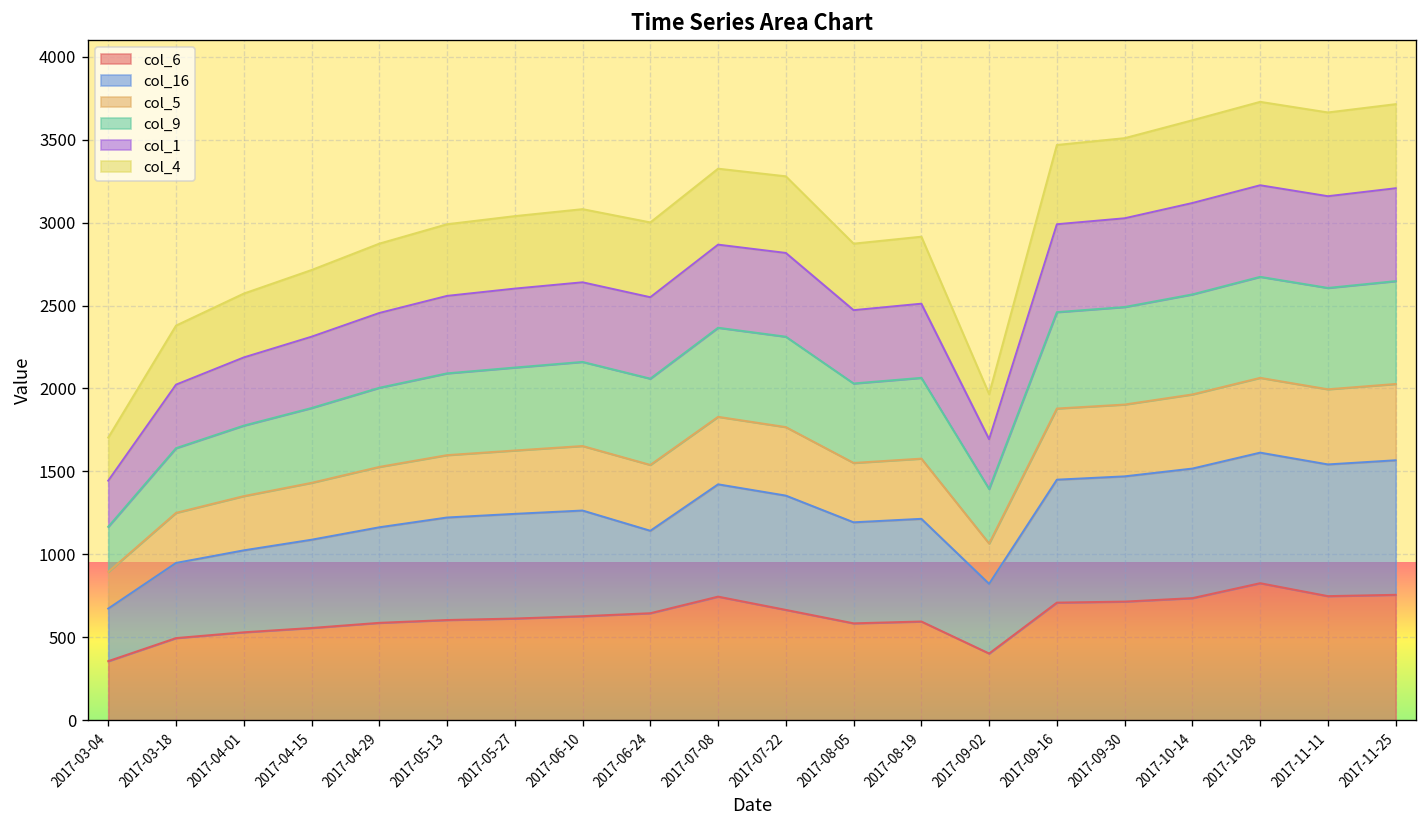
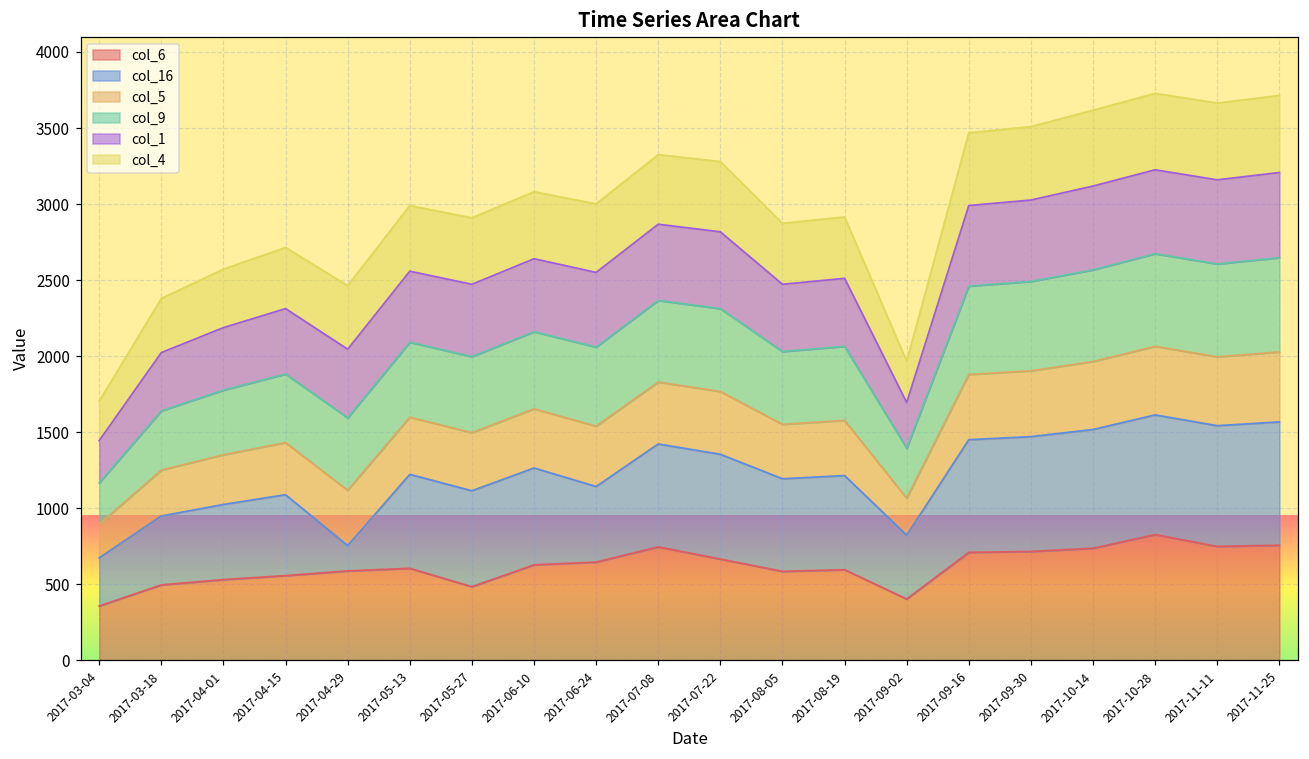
  {
    "col_6": {
      "2017-03-04": 360,
      "2017-03-18": 500,
      "2017-04-01": 530,
      "2017-04-15": 560,
      "2017-04-29": 590,
      "2017-05-13": 600,
-     "2017-05-27": 610,
+     "2017-05-27": 480,
      "2017-06-10": 630,
      "2017-06-24": 650,
      "2017-07-08": 750,
      "2017-07-22": 670,
      "2017-08-05": 580,
      "2017-08-19": 600,
      "2017-09-02": 400,
      "2017-09-16": 710,
      "2017-09-30": 720,
      "2017-10-14": 740,
      "2017-10-28": 830,
      "2017-11-11": 750,
      "2017-11-25": 760
    },
    "col_16": {
      "2017-03-04": 320,
      "2017-03-18": 450,
      "2017-04-01": 490,
      "2017-04-15": 530,
-     "2017-04-29": 580,
+     "2017-04-29": 170,
      "2017-05-13": 620,
      "2017-05-27": 630,
      "2017-06-10": 640,
      "2017-06-24": 500,
      "2017-07-08": 680,
      "2017-07-22": 690,
      "2017-08-05": 610,
      "2017-08-19": 620,
      "2017-09-02": 420,
      "2017-09-16": 740,
      "2017-09-30": 760,
      "2017-10-14": 780,
      "2017-10-28": 790,
      "2017-11-11": 790,
      "2017-11-25": 810
    },
    "col_9": {
      "2017-03-04": 270,
      "2017-03-18": 390,
      "2017-04-01": 430,
      "2017-04-15": 450,
      "2017-04-29": 480,
      "2017-05-13": 490,
      "2017-05-27": 500,
      "2017-06-10": 510,
      "2017-06-24": 520,
      "2017-07-08": 540,
      "2017-07-22": 550,
      "2017-08-05": 480,
      "2017-08-19": 490,
      "2017-09-02": 330,
      "2017-09-16": 580,
      "2017-09-30": 590,
      "2017-10-14": 600,
      "2017-10-28": 610,
      "2017-11-11": 610,
      "2017-11-25": 620
    },
    "col_1": {
      "2017-03-04": 280,
      "2017-03-18": 380,
      "2017-04-01": 410,
      "2017-04-15": 430,
      "2017-04-29": 450,
      "2017-05-13": 470,
      "2017-05-27": 480,
      "2017-06-10": 480,
      "2017-06-24": 490,
      "2017-07-08": 500,
      "2017-07-22": 510,
      "2017-08-05": 440,
      "2017-08-19": 450,
      "2017-09-02": 300,
      "2017-09-16": 530,
      "2017-09-30": 540,
      "2017-10-14": 550,
      "2017-10-28": 550,
      "2017-11-11": 550,
      "2017-11-25": 560
    }
  }
